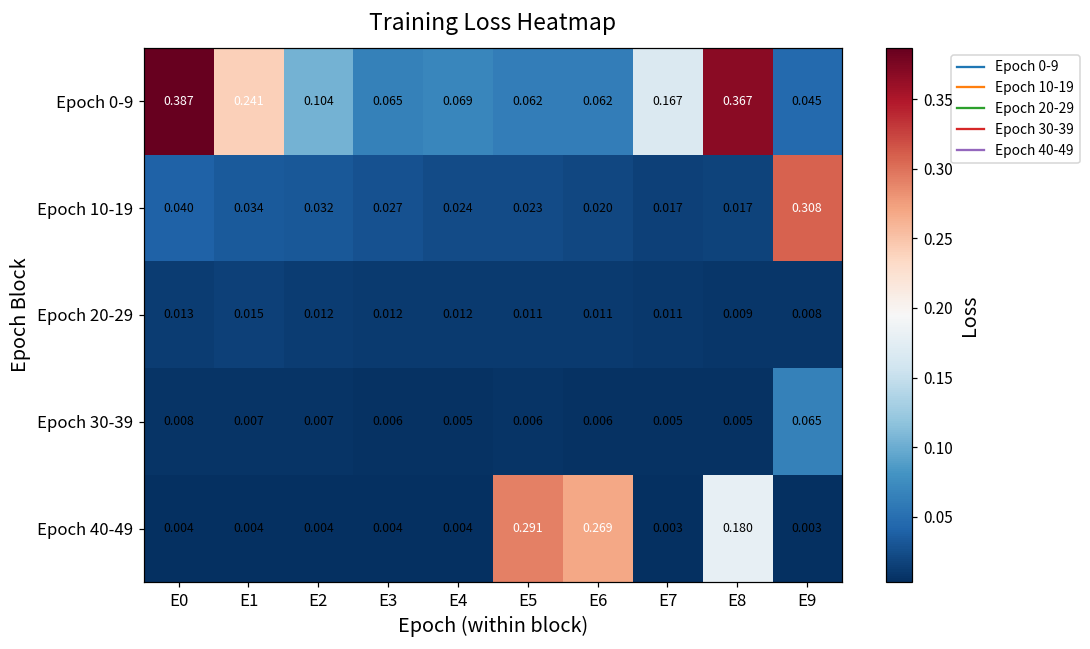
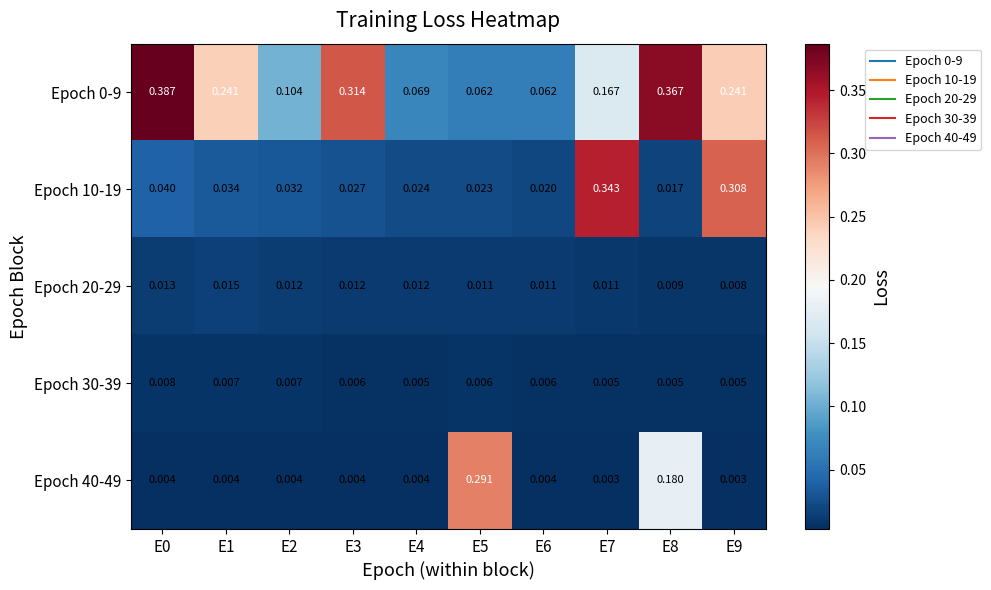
  {
    "Epoch 0-9": {
      "E0": 0.387,
      "E1": 0.241,
      "E2": 0.104,
-     "E3": 0.065,
+     "E3": 0.314,
      "E4": 0.069,
      "E5": 0.062,
      "E6": 0.062,
      "E7": 0.167,
      "E8": 0.367,
-     "E9": 0.045
+     "E9": 0.241
    },
    "Epoch 10-19": {
      "E0": 0.040,
      "E1": 0.034,
      "E2": 0.032,
      "E3": 0.027,
      "E4": 0.024,
      "E5": 0.023,
      "E6": 0.020,
-     "E7": 0.017,
+     "E7": 0.343,
      "E8": 0.017,
      "E9": 0.308
    },
    "Epoch 20-29": {
      "E0": 0.013,
      "E1": 0.015,
      "E2": 0.012,
      "E3": 0.012,
      "E4": 0.012,
      "E5": 0.011,
      "E6": 0.011,
      "E7": 0.011,
      "E8": 0.009,
      "E9": 0.008
    },
    "Epoch 30-39": {
      "E0": 0.008,
      "E1": 0.007,
      "E2": 0.007,
      "E3": 0.006,
      "E4": 0.005,
      "E5": 0.006,
      "E6": 0.006,
      "E7": 0.005,
      "E8": 0.005,
-     "E9": 0.065
+     "E9": 0.005
    },
    "Epoch 40-49": {
      "E0": 0.004,
      "E1": 0.004,
      "E2": 0.004,
      "E3": 0.004,
      "E4": 0.004,
      "E5": 0.291,
-     "E6": 0.269,
+     "E6": 0.004,
      "E7": 0.003,
      "E8": 0.180,
      "E9": 0.003
    }
  }
